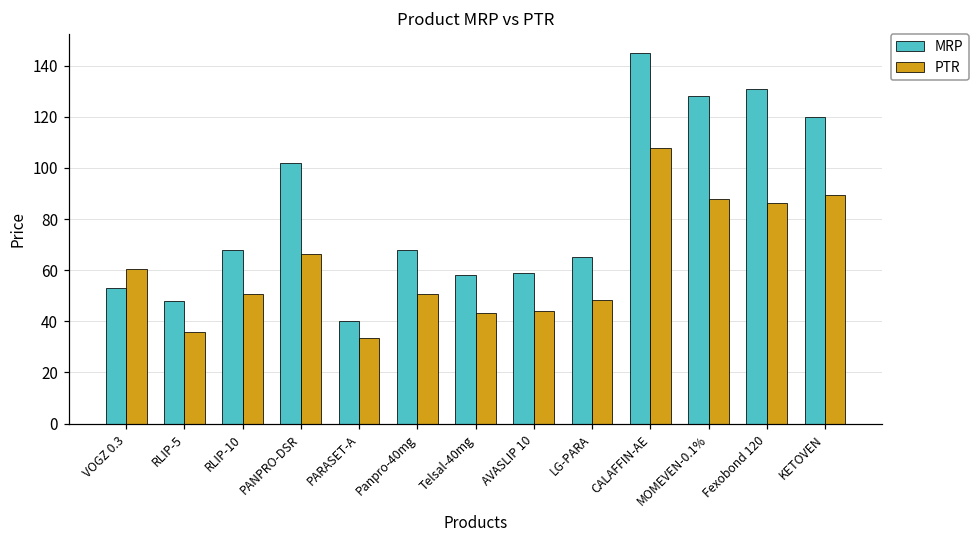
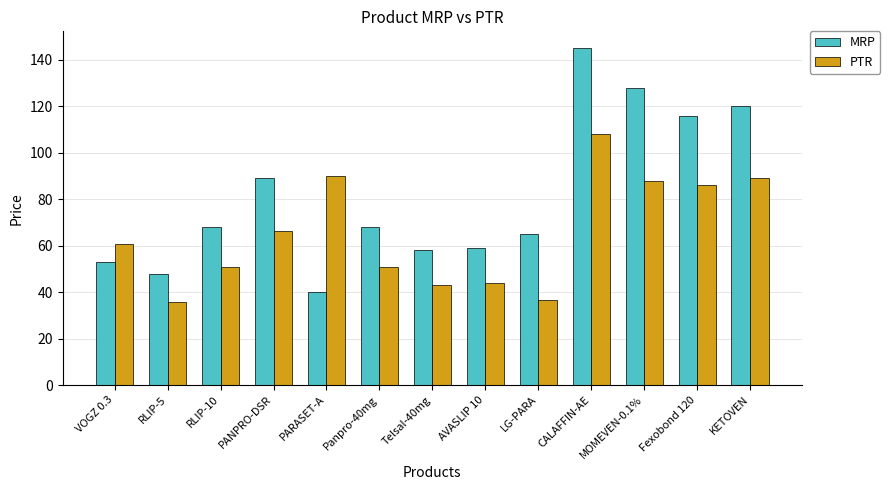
  {
    "MRP": {
      "VOGZ 0.3": 53,
      "RLIP-5": 48,
      "RLIP-10": 68,
-     "PANPRO-DSR": 102,
+     "PANPRO-DSR": 89,
      "PARASET-A": 40,
      "Panpro-40mg": 68,
      "Telsal-40mg": 58,
      "AVASLIP 10": 59,
      "LG-PARA": 65,
      "CALAFFIN-AE": 145,
      "MOMEVEN-0.1%": 128,
-     "Fexobond 120": 131,
+     "Fexobond 120": 116,
      "KETOVEN": 120
    },
    "PTR": {
      "VOGZ 0.3": 61,
      "RLIP-5": 36,
      "RLIP-10": 51,
      "PANPRO-DSR": 66,
-     "PARASET-A": 33,
+     "PARASET-A": 90,
      "Panpro-40mg": 51,
      "Telsal-40mg": 43,
      "AVASLIP 10": 44,
-     "LG-PARA": 48,
+     "LG-PARA": 37,
      "CALAFFIN-AE": 108,
      "MOMEVEN-0.1%": 88,
      "Fexobond 120": 86,
      "KETOVEN": 89
    }
  }
